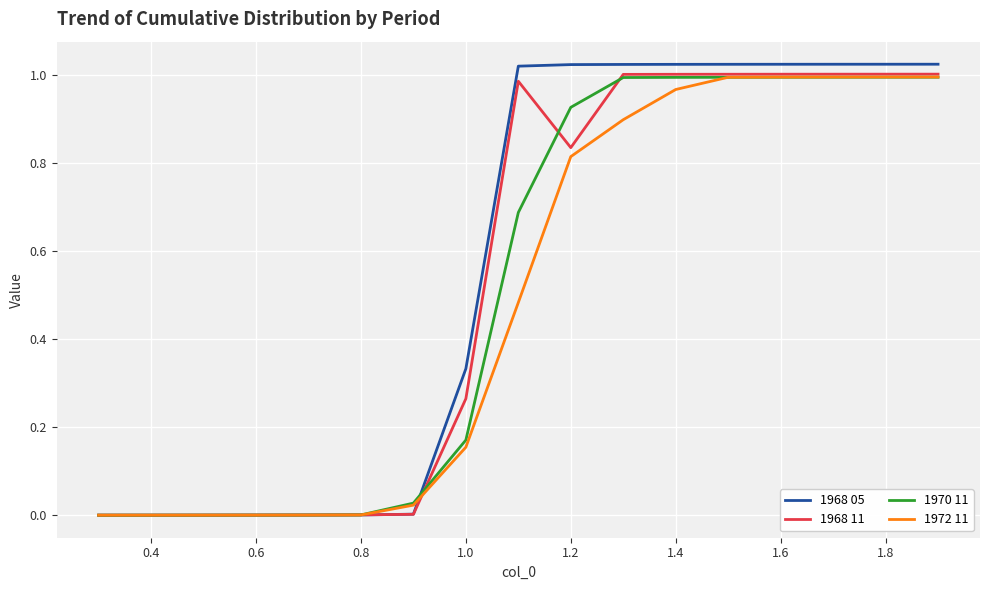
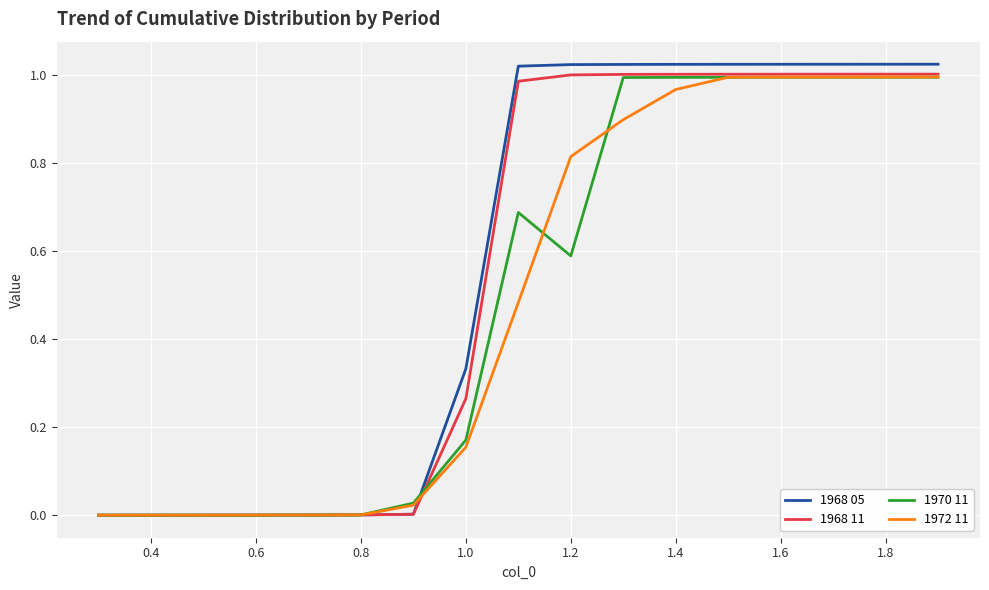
  {
    "1968 05": {
      "1.0": 0.33,
      "1.2": 1.02,
      "1.4": 1.02,
      "1.6": 1.02,
      "1.8": 1.02
    },
    "1968 11": {
      "1.0": 0.26,
-     "1.2": 0.84,
+     "1.2": 1.00,
      "1.4": 1.00,
      "1.6": 1.00,
      "1.8": 1.00
    },
    "1970 11": {
      "1.0": 0.17,
-     "1.2": 0.93,
+     "1.2": 0.59,
      "1.4": 0.99
    },
    "1972 11": {
      "1.0": 0.15,
      "1.2": 0.81,
      "1.4": 0.97
    }
  }
